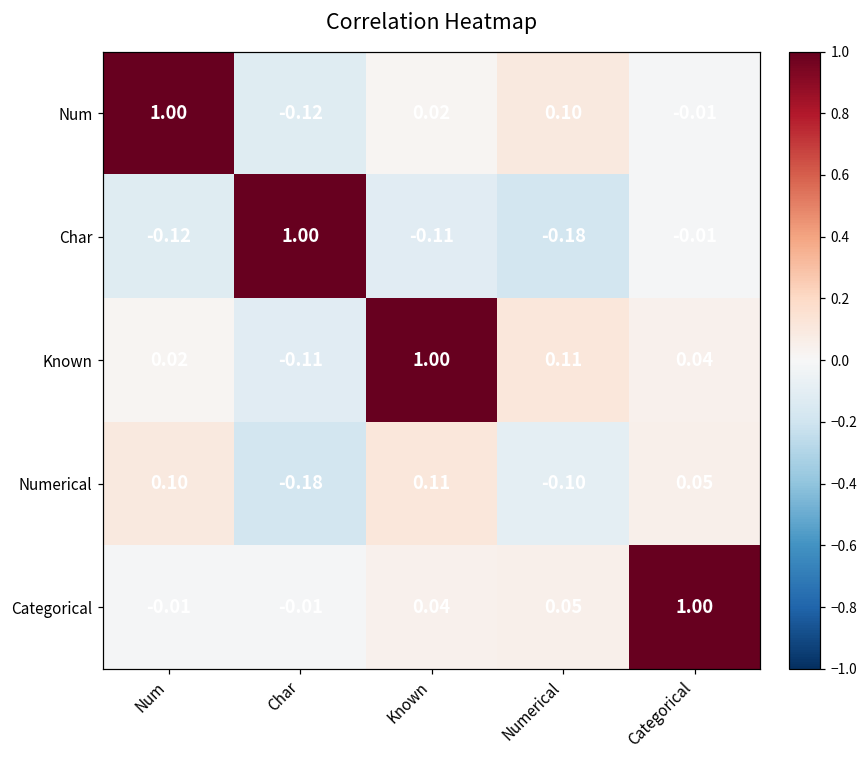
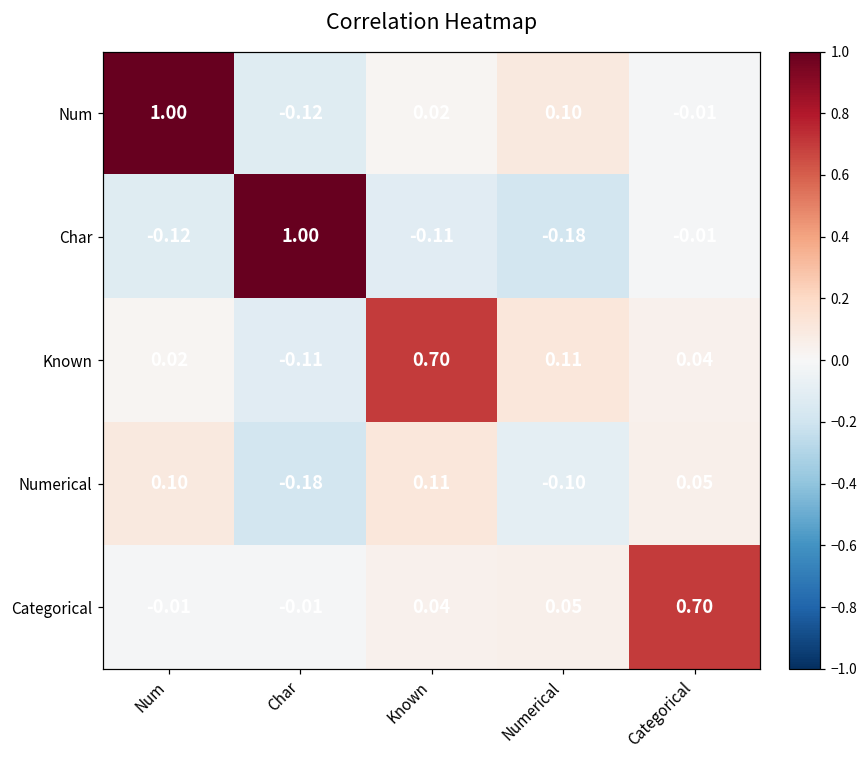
  {
    "Num": {
      "Num": 1.00
    },
    "Char": {
      "Char": 1.00
    },
    "Known": {
-     "Known": 1.00
+     "Known": 0.70
    },
    "Categorical": {
-     "Categorical": 1.00
+     "Categorical": 0.70
    }
  }
